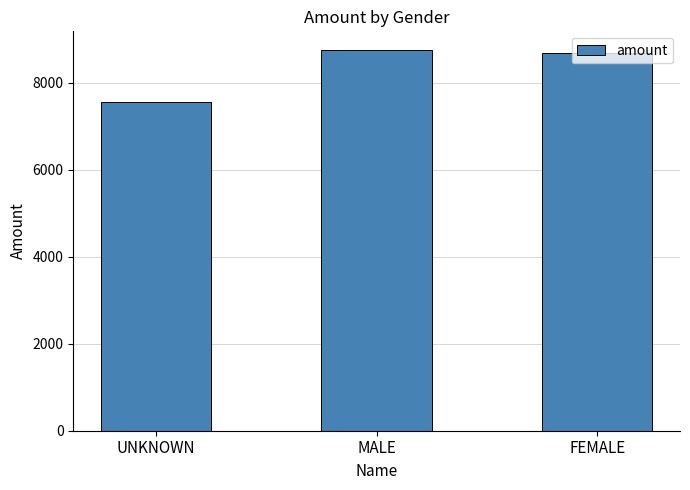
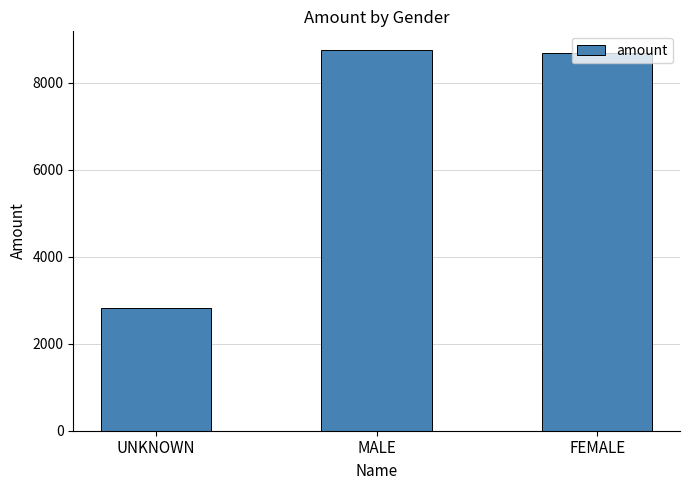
  {
-   "UNKNOWN": 7600,
+   "UNKNOWN": 2800,
    "MALE": 8800
  }
